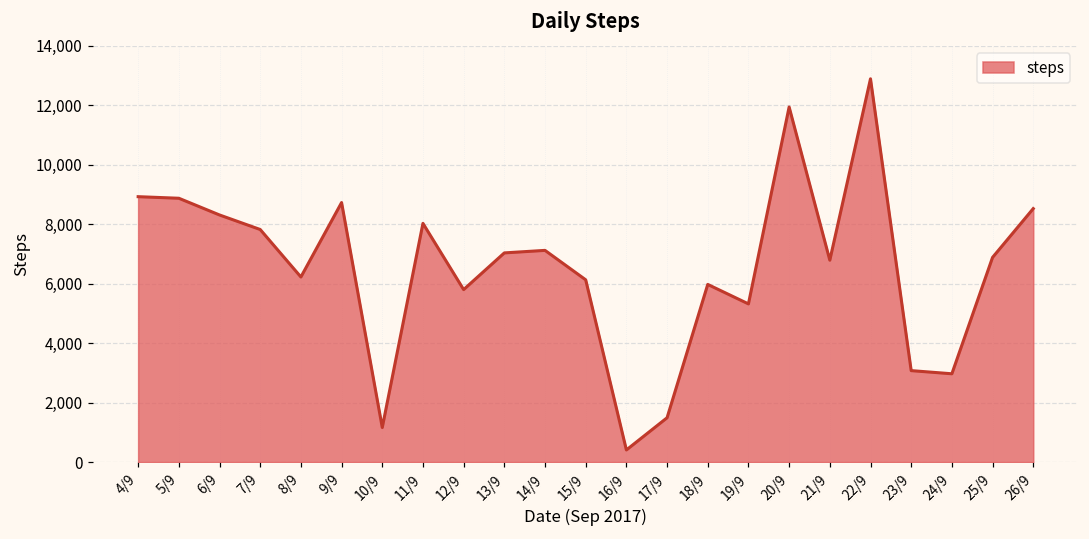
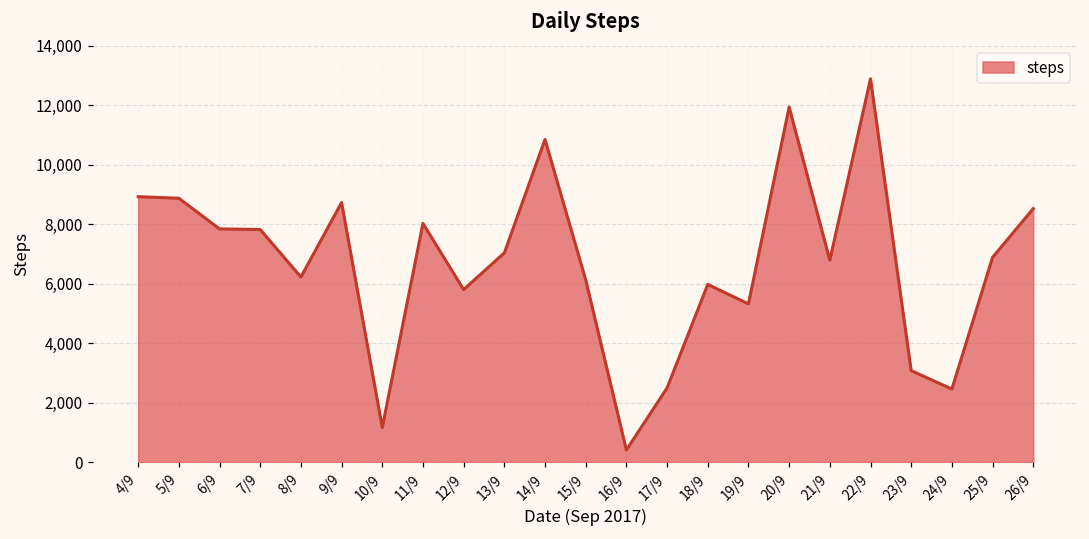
  {
    "4/9": "8,900",
    "5/9": "8,900",
-   "6/9": "8,300",
+   "6/9": "7,800",
    "7/9": "7,800",
    "8/9": "6,200",
    "9/9": "8,700",
    "10/9": "1,200",
    "11/9": "8,000",
    "12/9": "5,800",
    "13/9": "7,000",
-   "14/9": "7,100",
+   "14/9": "10,900",
    "15/9": "6,100",
    "16/9": "400",
-   "17/9": "1,500",
+   "17/9": "2,500",
    "18/9": "6,000",
    "19/9": "5,300",
    "20/9": "11,900",
    "21/9": "6,800",
    "22/9": "12,900",
    "23/9": "3,100",
-   "24/9": "3,000",
+   "24/9": "2,500",
    "25/9": "6,900",
    "26/9": "8,500"
  }
